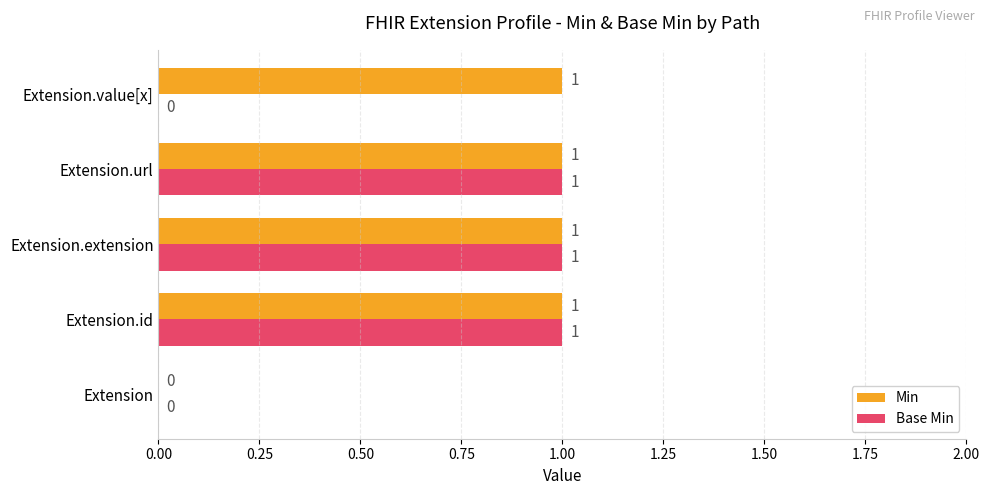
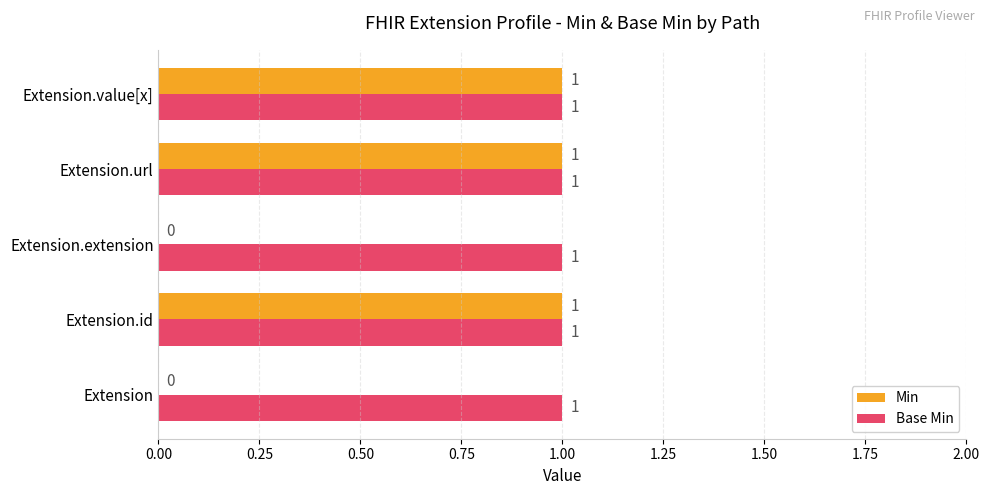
  {
    "Min": {
      "Extension.value[x]": 1,
      "Extension.url": 1,
-     "Extension.extension": 1,
+     "Extension.extension": 0,
      "Extension.id": 1,
      "Extension": 0
    },
    "Base Min": {
-     "Extension.value[x]": 0,
+     "Extension.value[x]": 1,
      "Extension.url": 1,
      "Extension.extension": 1,
      "Extension.id": 1,
-     "Extension": 0
+     "Extension": 1
    }
  }
